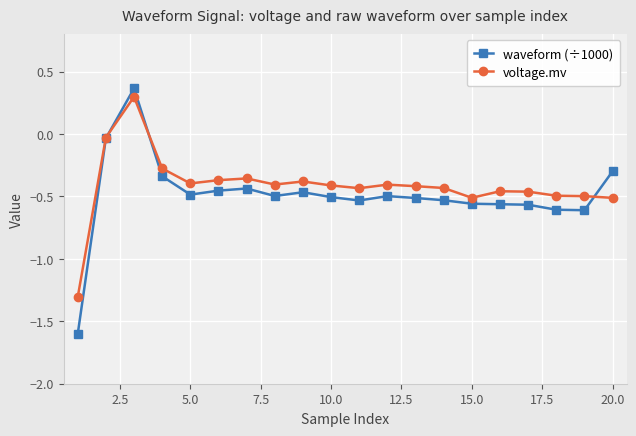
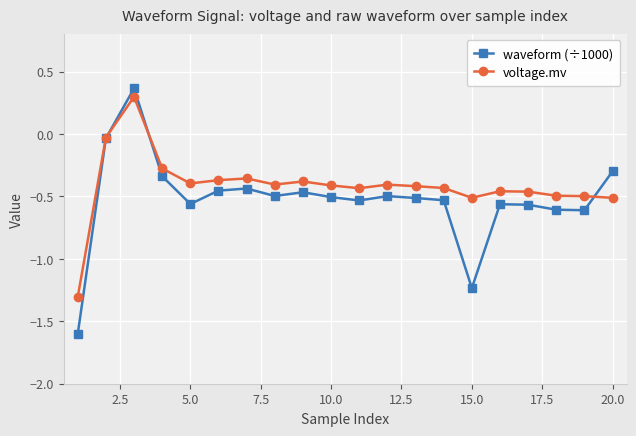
  {
    "waveform (÷1000)": {
-     "5.0": -0.49,
+     "5.0": -0.56,
      "10.0": -0.51,
-     "15.0": -0.56,
+     "15.0": -1.23,
      "20.0": -0.30
    },
    "voltage.mv": {
      "5.0": -0.40,
      "10.0": -0.41,
      "15.0": -0.51,
      "20.0": -0.51
    }
  }
